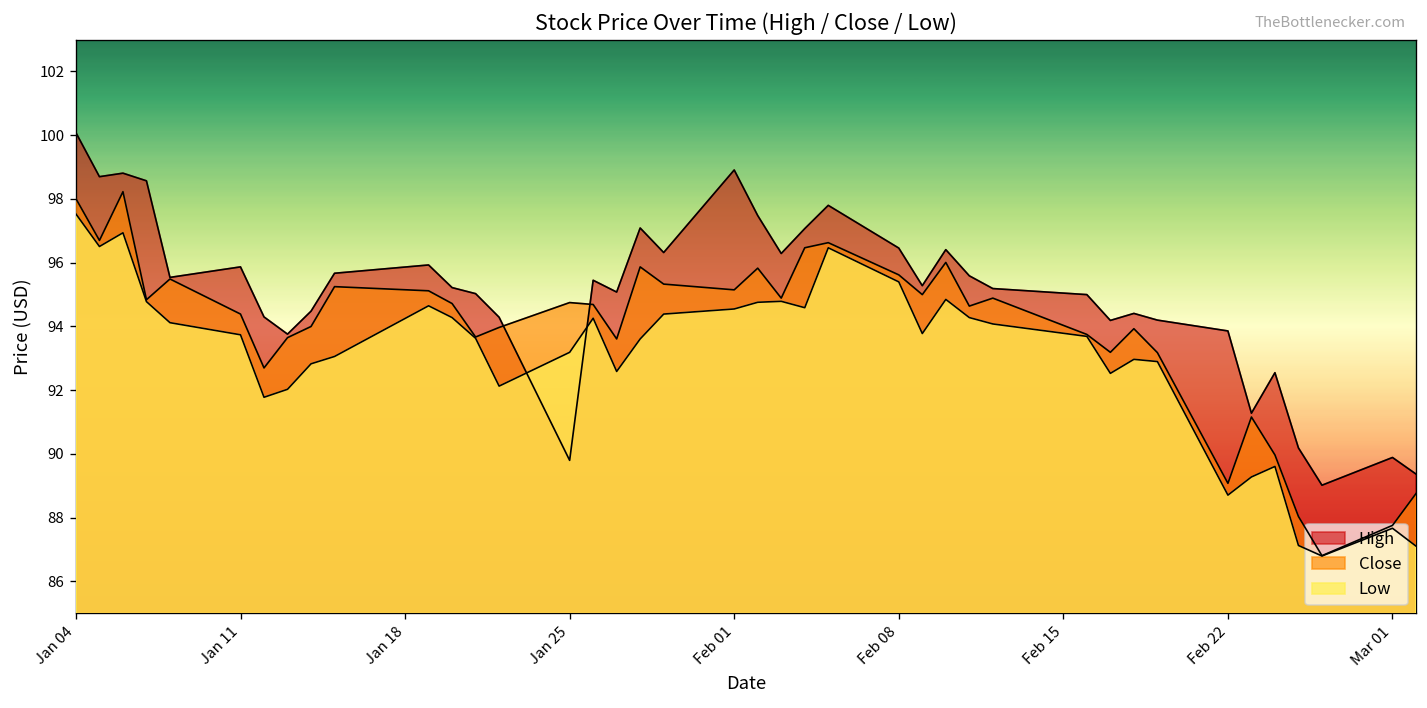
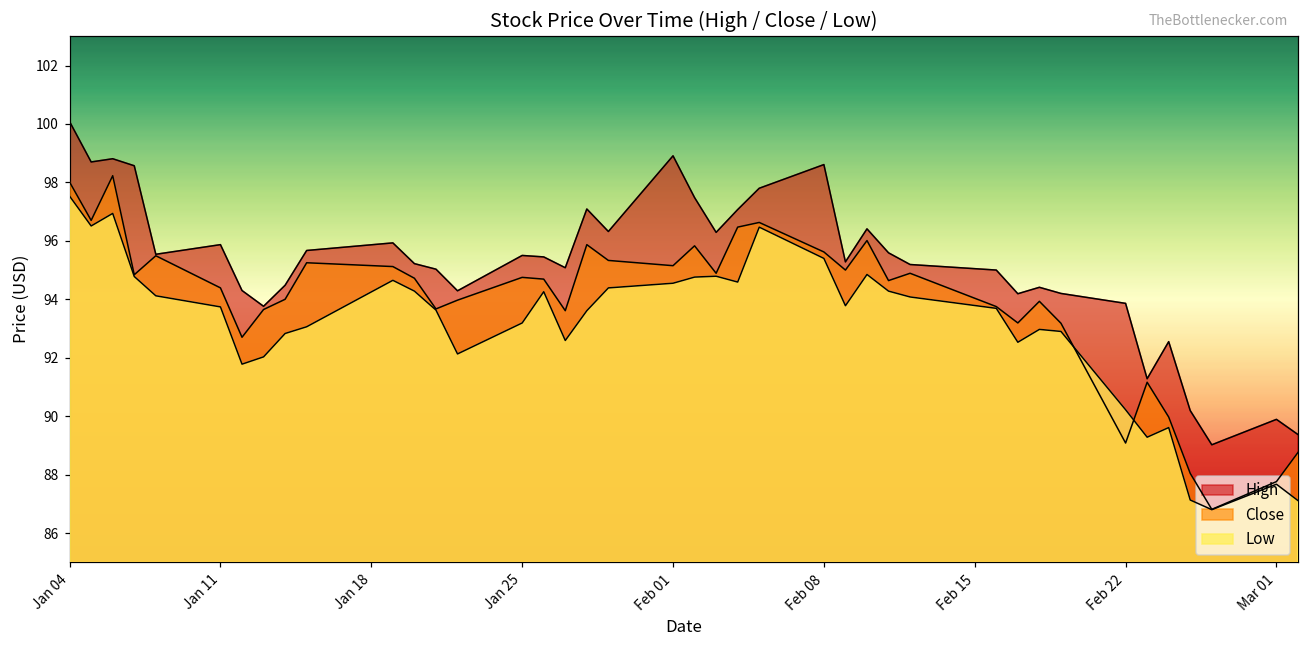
  {
    "High": {
      "Jan 04": 100.1,
      "Jan 11": 95.9,
-     "Jan 25": 89.8,
+     "Jan 25": 95.5,
      "Feb 01": 98.9,
-     "Feb 08": 96.5,
+     "Feb 08": 98.6,
      "Feb 22": 93.9,
      "Mar 01": 89.9
    },
    "Close": {
      "Jan 04": 98.0,
      "Jan 11": 94.4,
      "Jan 25": 94.8,
      "Feb 01": 95.2,
      "Feb 08": 95.6,
      "Feb 22": 89.1
    },
    "Low": {
      "Jan 04": 97.5,
      "Jan 11": 93.7,
      "Jan 25": 93.2,
      "Feb 01": 94.6,
      "Feb 08": 95.4,
-     "Feb 22": 88.7
+     "Feb 22": 90.2
    }
  }
